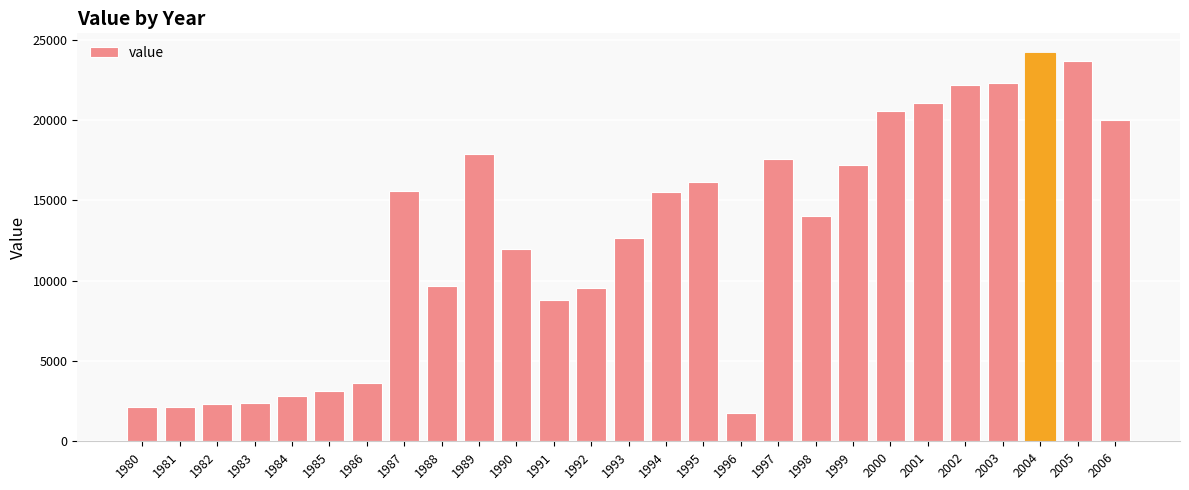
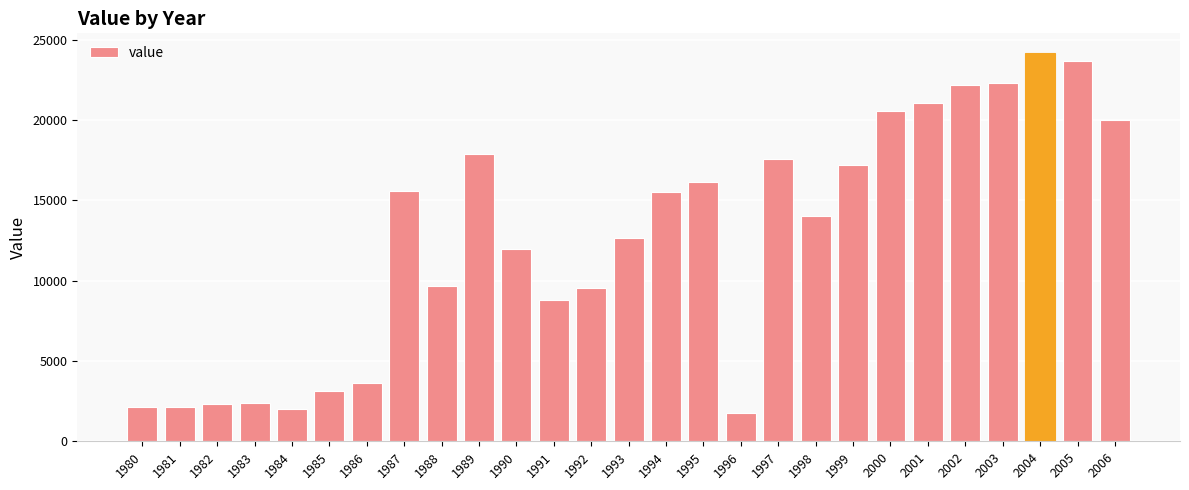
  {
    "1980": 2100,
    "1981": 2200,
    "1982": 2300,
    "1983": 2400,
-   "1984": 2800,
+   "1984": 2000,
    "1985": 3100,
    "1986": 3600,
    "1987": 15600,
    "1988": 9700,
    "1989": 17900,
    "1990": 11900,
    "1991": 8800,
    "1992": 9500,
    "1993": 12600,
    "1994": 15500,
    "1995": 16200,
    "1996": 1800,
    "1997": 17600,
    "1998": 14000,
    "1999": 17200,
    "2000": 20500,
    "2001": 21100,
    "2002": 22200,
    "2003": 22300,
    "2004": 24200,
    "2005": 23700,
    "2006": 20000
  }
